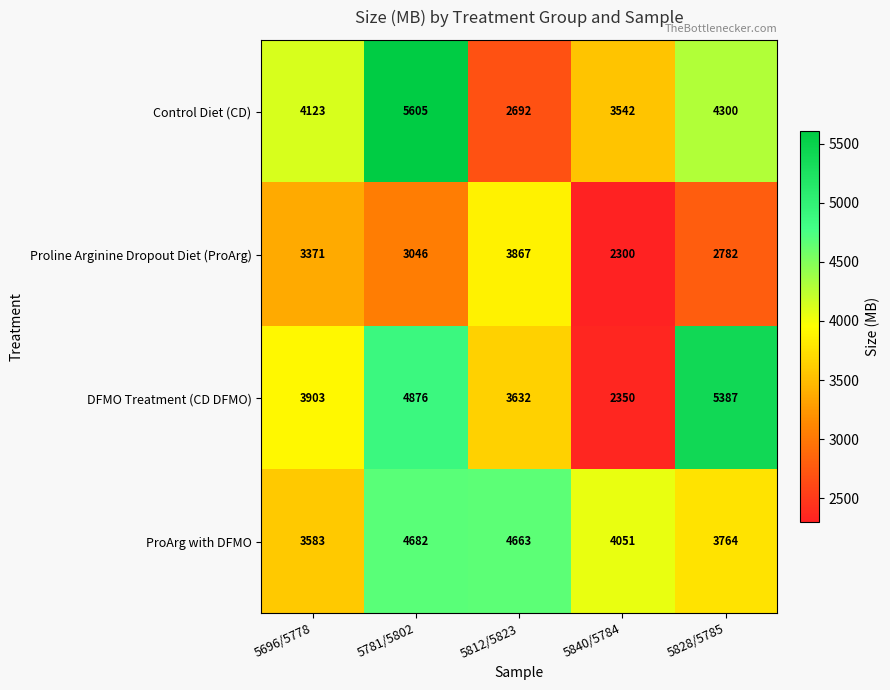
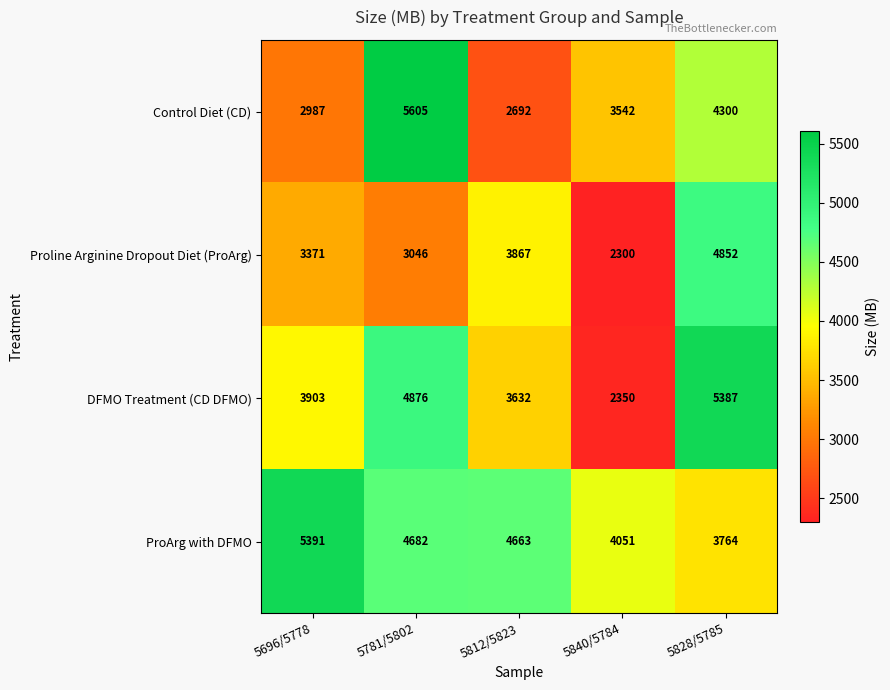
  {
    "Control Diet (CD)": {
-     "5696/5778": 4123,
+     "5696/5778": 2987,
      "5781/5802": 5605,
      "5812/5823": 2692,
      "5840/5784": 3542,
      "5828/5785": 4300
    },
    "Proline Arginine Dropout Diet (ProArg)": {
      "5696/5778": 3371,
      "5781/5802": 3046,
      "5812/5823": 3867,
      "5840/5784": 2300,
-     "5828/5785": 2782
+     "5828/5785": 4852
    },
    "DFMO Treatment (CD DFMO)": {
      "5696/5778": 3903,
      "5781/5802": 4876,
      "5812/5823": 3632,
      "5840/5784": 2350,
      "5828/5785": 5387
    },
    "ProArg with DFMO": {
-     "5696/5778": 3583,
+     "5696/5778": 5391,
      "5781/5802": 4682,
      "5812/5823": 4663,
      "5840/5784": 4051,
      "5828/5785": 3764
    }
  }
